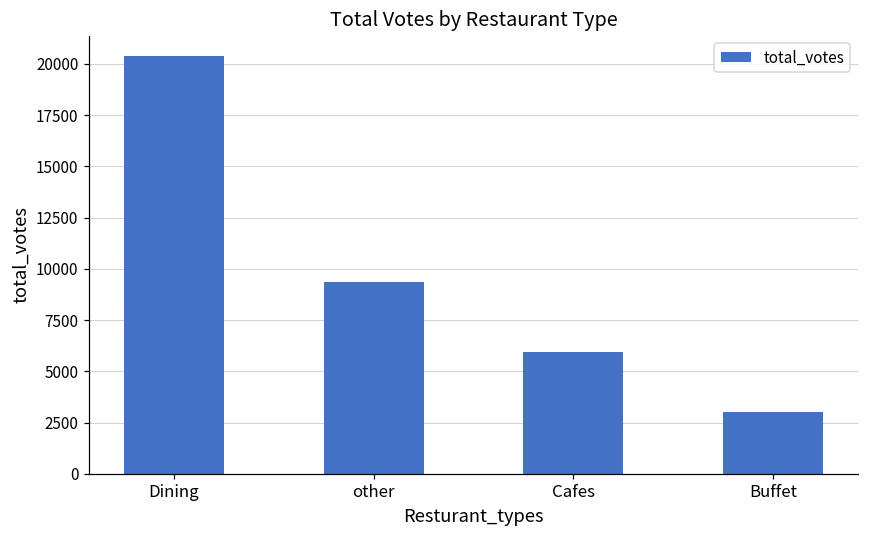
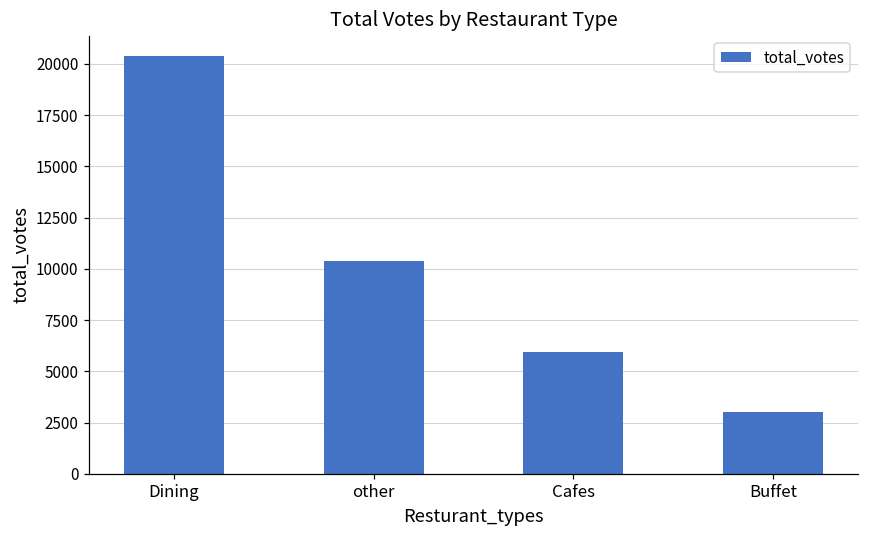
  {
    "Dining": 20400,
-   "other": 9400,
+   "other": 10400,
    "Cafes": 5900,
    "Buffet": 3000
  }
